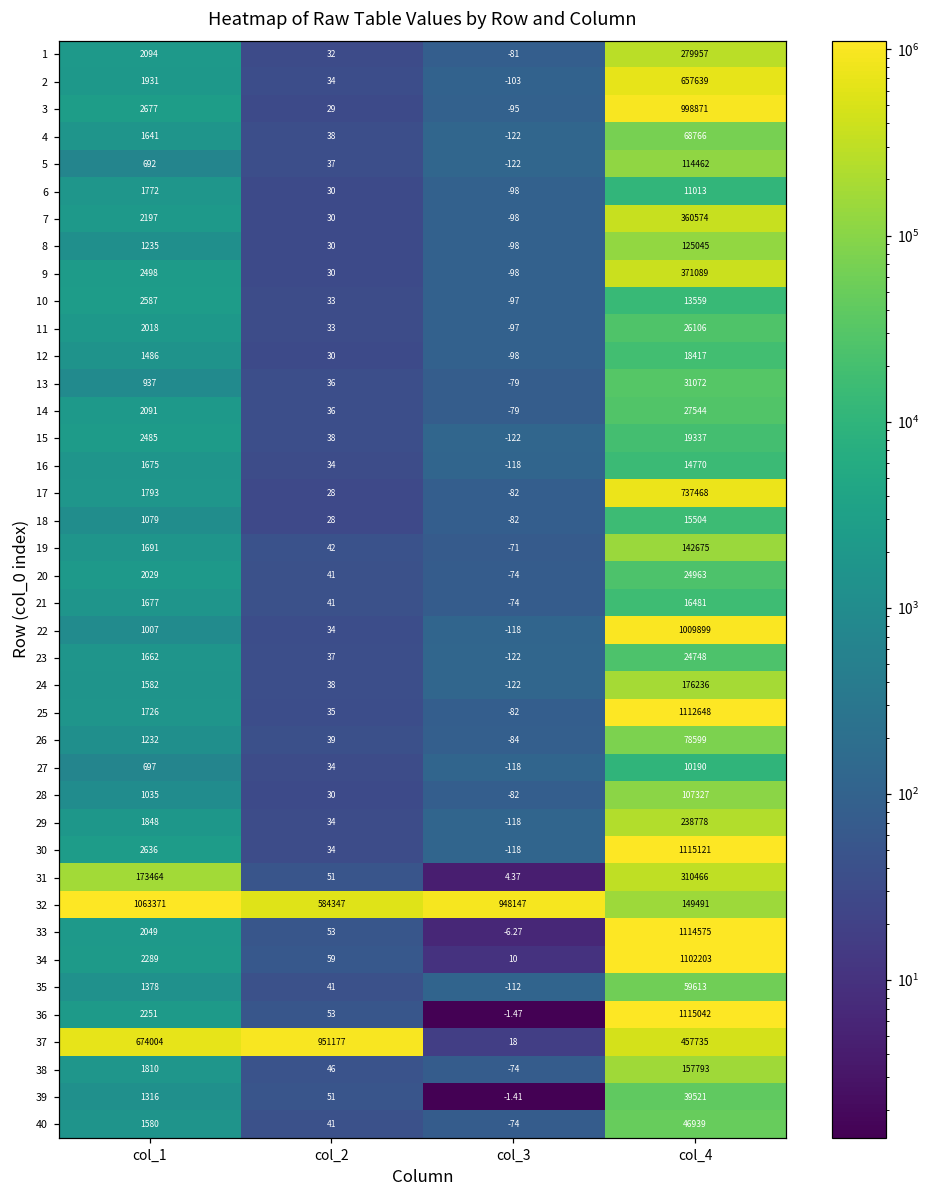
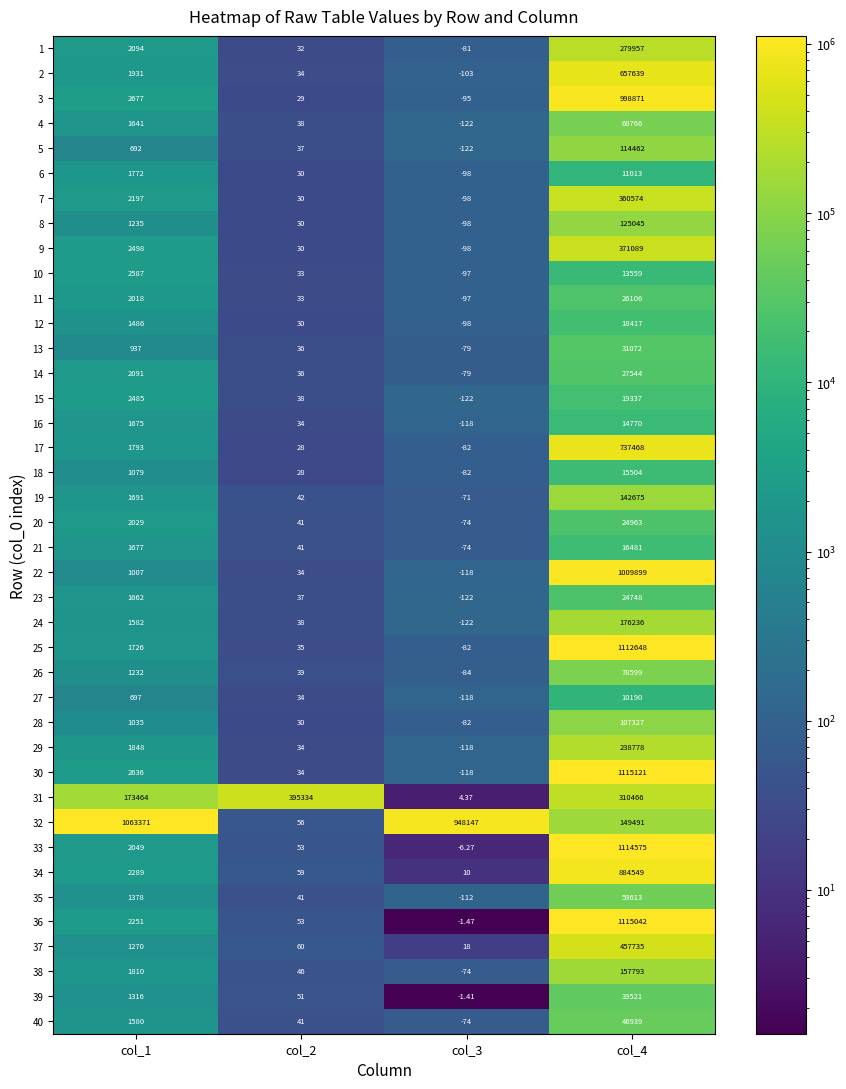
  {
    "1": {
      "col_1": 2094,
      "col_2": 32,
      "col_3": -81,
      "col_4": 279957
    },
    "2": {
      "col_1": 1931,
      "col_2": 34,
      "col_3": -103,
      "col_4": 657639
    },
    "3": {
      "col_1": 2677,
      "col_2": 29,
      "col_3": -95,
      "col_4": 998871
    },
    "4": {
      "col_1": 1641,
      "col_2": 38,
      "col_3": -122,
      "col_4": 68766
    },
    "5": {
      "col_1": 692,
      "col_2": 37,
      "col_3": -122,
      "col_4": 114462
    },
    "6": {
      "col_1": 1772,
      "col_2": 30,
      "col_3": -98,
      "col_4": 11013
    },
    "7": {
      "col_1": 2197,
      "col_2": 30,
      "col_3": -98,
      "col_4": 360574
    },
    "8": {
      "col_1": 1235,
      "col_2": 30,
      "col_3": -98,
      "col_4": 125045
    },
    "9": {
      "col_1": 2498,
      "col_2": 30,
      "col_3": -98,
      "col_4": 371089
    },
    "10": {
      "col_1": 2587,
      "col_2": 33,
      "col_3": -97,
      "col_4": 13559
    },
    "11": {
      "col_1": 2018,
      "col_2": 33,
      "col_3": -97,
      "col_4": 26106
    },
    "12": {
      "col_1": 1486,
      "col_2": 30,
      "col_3": -98,
      "col_4": 18417
    },
    "13": {
      "col_1": 937,
      "col_2": 36,
      "col_3": -79,
      "col_4": 31072
    },
    "14": {
      "col_1": 2091,
      "col_2": 36,
      "col_3": -79,
      "col_4": 27544
    },
    "15": {
      "col_1": 2485,
      "col_2": 38,
      "col_3": -122,
      "col_4": 19337
    },
    "16": {
      "col_1": 1675,
      "col_2": 34,
      "col_3": -118,
      "col_4": 14770
    },
    "17": {
      "col_1": 1793,
      "col_2": 28,
      "col_3": -82,
      "col_4": 737468
    },
    "18": {
      "col_1": 1079,
      "col_2": 28,
      "col_3": -82,
      "col_4": 15504
    },
    "19": {
      "col_1": 1691,
      "col_2": 42,
      "col_3": -71,
      "col_4": 142675
    },
    "20": {
      "col_1": 2029,
      "col_2": 41,
      "col_3": -74,
      "col_4": 24963
    },
    "21": {
      "col_1": 1677,
      "col_2": 41,
      "col_3": -74,
      "col_4": 16481
    },
    "22": {
      "col_1": 1007,
      "col_2": 34,
      "col_3": -118,
      "col_4": 1009899
    },
    "23": {
      "col_1": 1662,
      "col_2": 37,
      "col_3": -122,
      "col_4": 24748
    },
    "24": {
      "col_1": 1582,
      "col_2": 38,
      "col_3": -122,
      "col_4": 176236
    },
    "25": {
      "col_1": 1726,
      "col_2": 35,
      "col_3": -82,
      "col_4": 1112648
    },
    "26": {
      "col_1": 1232,
      "col_2": 39,
      "col_3": -84,
      "col_4": 78599
    },
    "27": {
      "col_1": 697,
      "col_2": 34,
      "col_3": -118,
      "col_4": 10190
    },
    "28": {
      "col_1": 1035,
      "col_2": 30,
      "col_3": -82,
      "col_4": 107327
    },
    "29": {
      "col_1": 1848,
      "col_2": 34,
      "col_3": -118,
      "col_4": 238778
    },
    "30": {
      "col_1": 2636,
      "col_2": 34,
      "col_3": -118,
      "col_4": 1115121
    },
    "31": {
      "col_1": 173464,
-     "col_2": 51,
+     "col_2": 395334,
      "col_3": 4.37,
      "col_4": 310466
    },
    "32": {
      "col_1": 1063371,
-     "col_2": 584347,
+     "col_2": 56,
      "col_3": 948147,
      "col_4": 149491
    },
    "33": {
      "col_1": 2049,
      "col_2": 53,
      "col_3": -6.27,
      "col_4": 1114575
    },
    "34": {
      "col_1": 2289,
      "col_2": 59,
      "col_3": 10,
-     "col_4": 1102203
+     "col_4": 884549
    },
    "35": {
      "col_1": 1378,
      "col_2": 41,
      "col_3": -112,
      "col_4": 59613
    },
    "36": {
      "col_1": 2251,
      "col_2": 53,
      "col_3": -1.47,
      "col_4": 1115042
    },
    "37": {
-     "col_1": 674004,
-     "col_2": 951177,
+     "col_1": 1270,
+     "col_2": 60,
      "col_3": 18,
      "col_4": 457735
    },
    "38": {
      "col_1": 1810,
      "col_2": 46,
      "col_3": -74,
      "col_4": 157793
    },
    "39": {
      "col_1": 1316,
      "col_2": 51,
      "col_3": -1.41,
      "col_4": 39521
    },
    "40": {
      "col_1": 1580,
      "col_2": 41,
      "col_3": -74,
      "col_4": 46939
    }
  }
